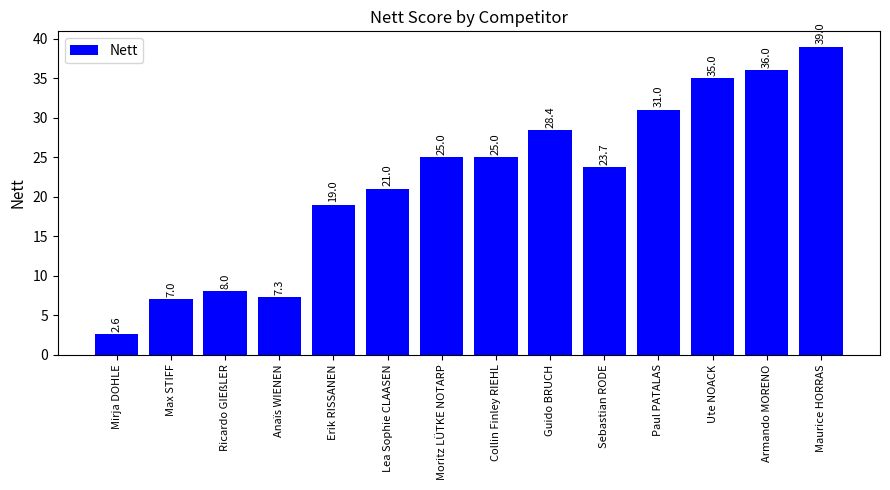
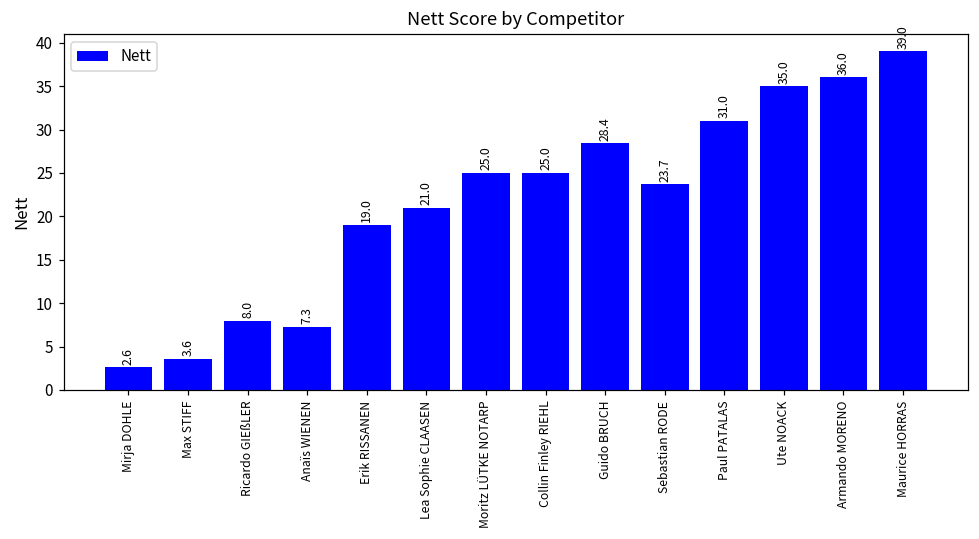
  {
    "Mirja DOHLE": 2.6,
-   "Max STIFF": 7.0,
+   "Max STIFF": 3.6,
    "Ricardo GIEßLER": 8.0,
    "Anaïs WIENEN": 7.3,
    "Erik RISSANEN": 19.0,
    "Lea Sophie CLAASEN": 21.0,
    "Moritz LÜTKE NOTARP": 25.0,
    "Collin Finley RIEHL": 25.0,
    "Guido BRUCH": 28.4,
    "Sebastian RODE": 23.7,
    "Paul PATALAS": 31.0,
    "Ute NOACK": 35.0,
    "Armando MORENO": 36.0,
    "Maurice HORRAS": 39.0
  }
